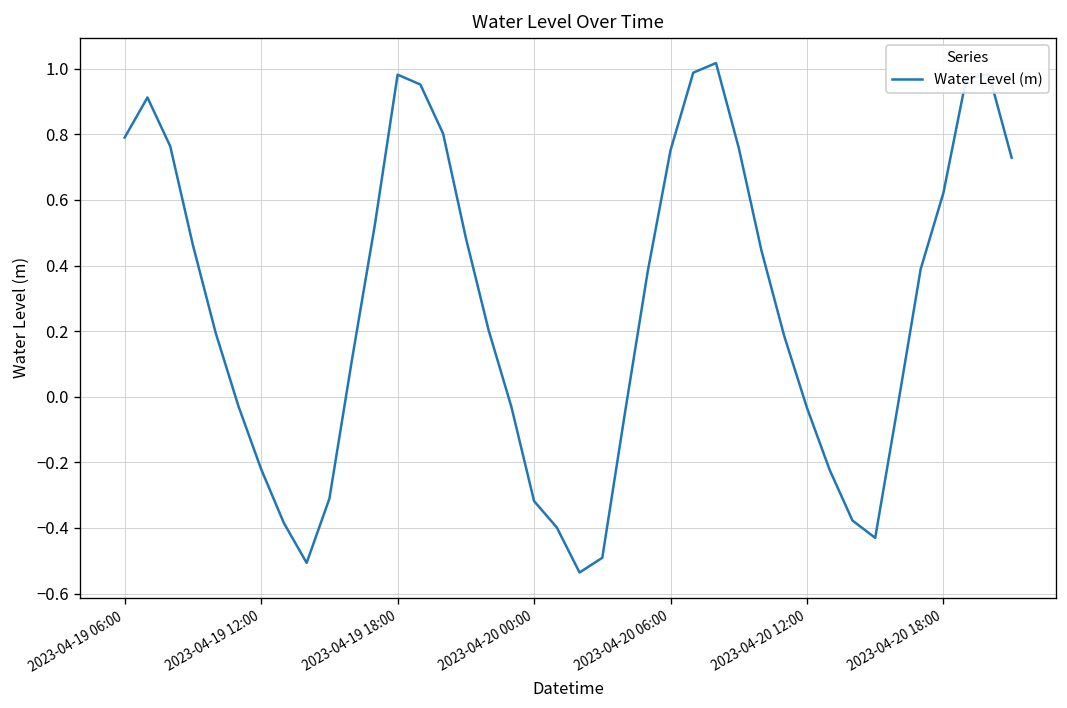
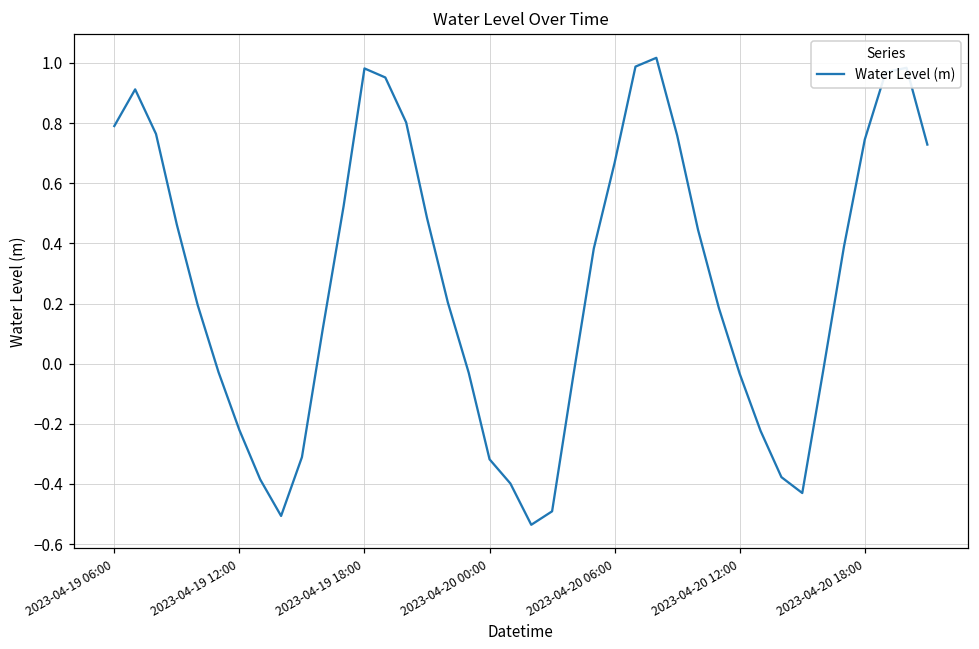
  {
    "2023-04-19 06:00": 0.79,
    "2023-04-19 12:00": -0.22,
    "2023-04-19 18:00": 0.98,
    "2023-04-20 00:00": -0.32,
-   "2023-04-20 06:00": 0.75,
+   "2023-04-20 06:00": 0.67,
    "2023-04-20 12:00": -0.03,
-   "2023-04-20 18:00": 0.62
+   "2023-04-20 18:00": 0.75
  }
